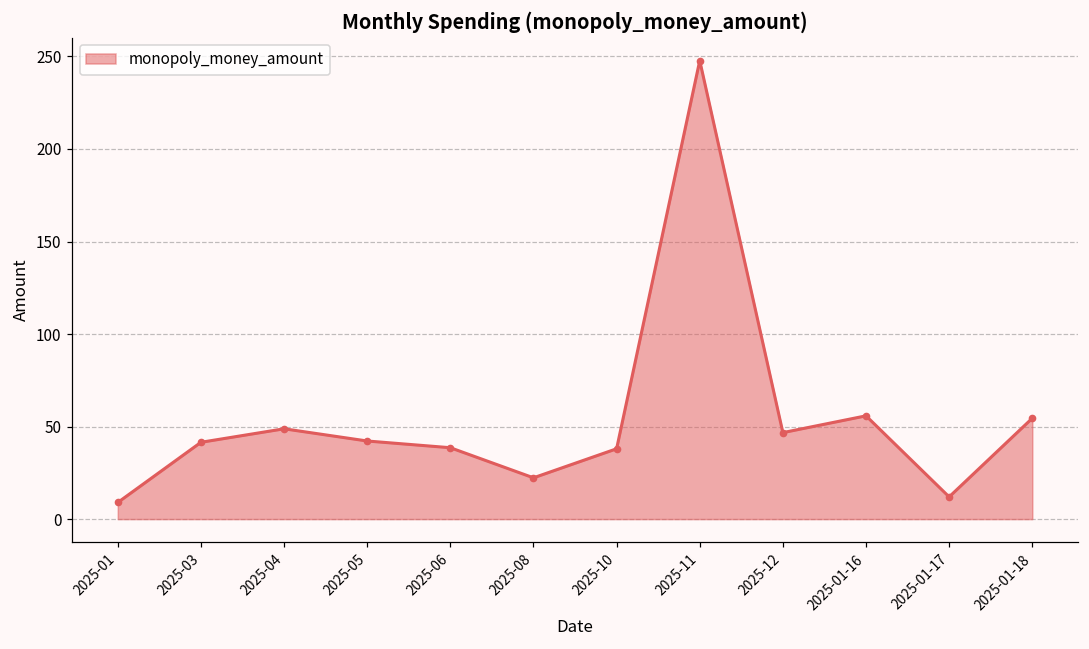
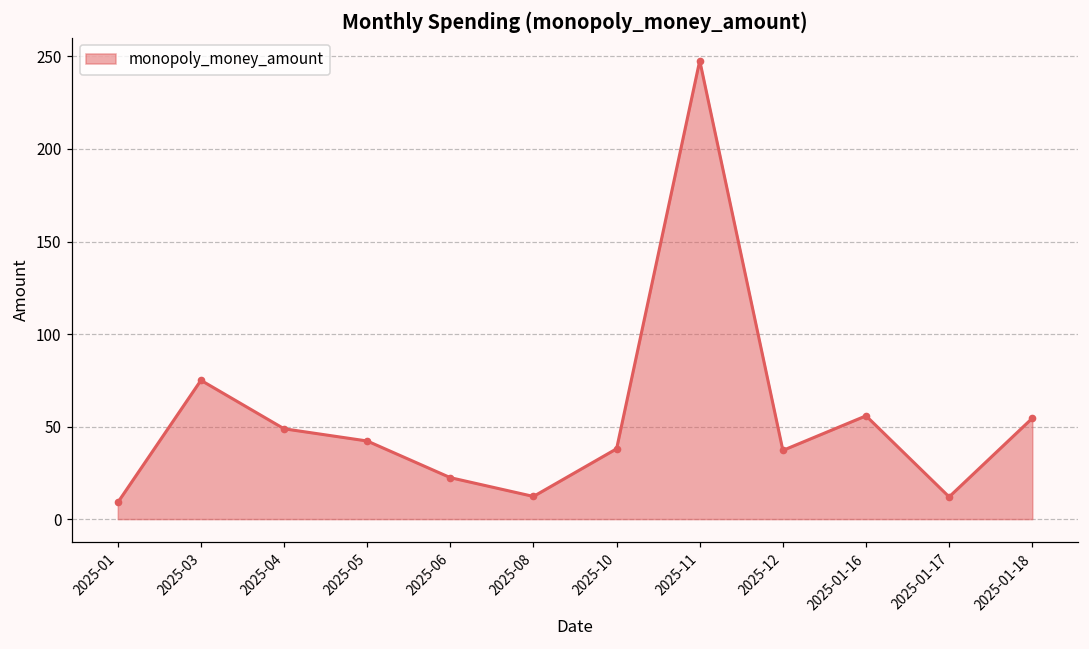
  {
    "2025-01": 9,
-   "2025-03": 42,
+   "2025-03": 75,
    "2025-04": 49,
    "2025-05": 42,
-   "2025-06": 39,
-   "2025-08": 22,
+   "2025-06": 22,
+   "2025-08": 12,
    "2025-10": 38,
    "2025-11": 248,
-   "2025-12": 47,
+   "2025-12": 37,
    "2025-01-16": 56,
    "2025-01-17": 12,
    "2025-01-18": 55
  }
